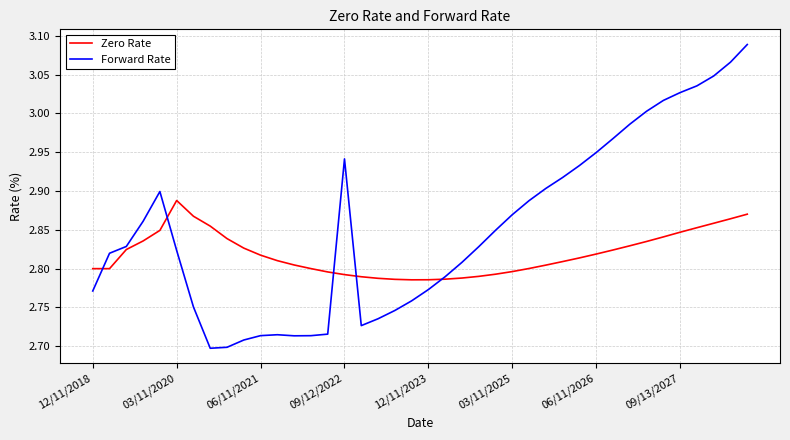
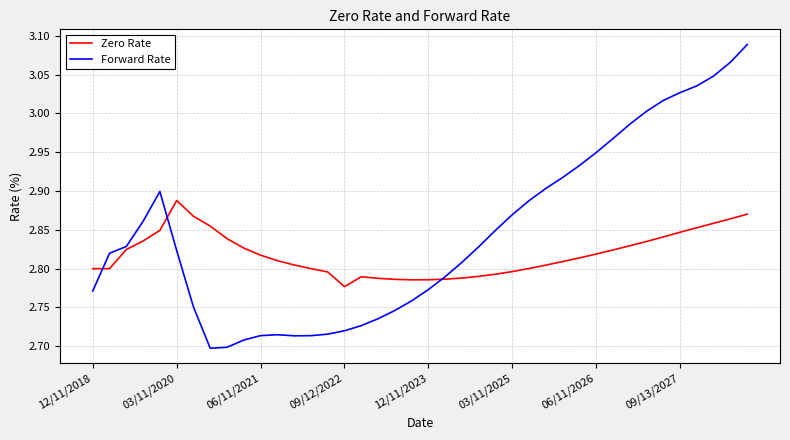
  {
    "Zero Rate": {
      "12/11/2018": 2.80,
      "03/11/2020": 2.89,
      "06/11/2021": 2.82,
-     "09/12/2022": 2.79,
+     "09/12/2022": 2.78,
      "12/11/2023": 2.79,
      "03/11/2025": 2.80,
      "06/11/2026": 2.82,
      "09/13/2027": 2.85
    },
    "Forward Rate": {
      "12/11/2018": 2.77,
      "03/11/2020": 2.82,
      "06/11/2021": 2.71,
-     "09/12/2022": 2.94,
+     "09/12/2022": 2.72,
      "12/11/2023": 2.77,
      "03/11/2025": 2.87,
      "06/11/2026": 2.95,
      "09/13/2027": 3.03
    }
  }
